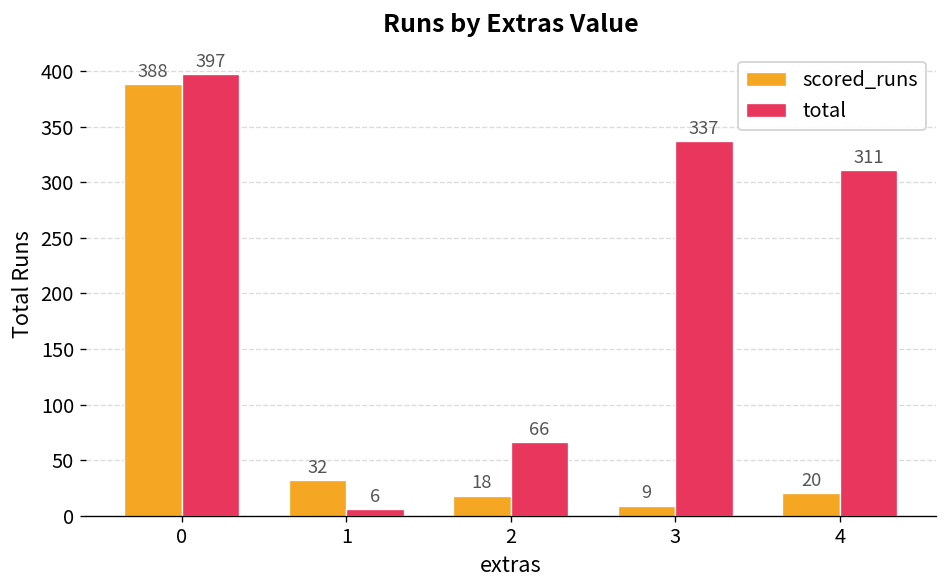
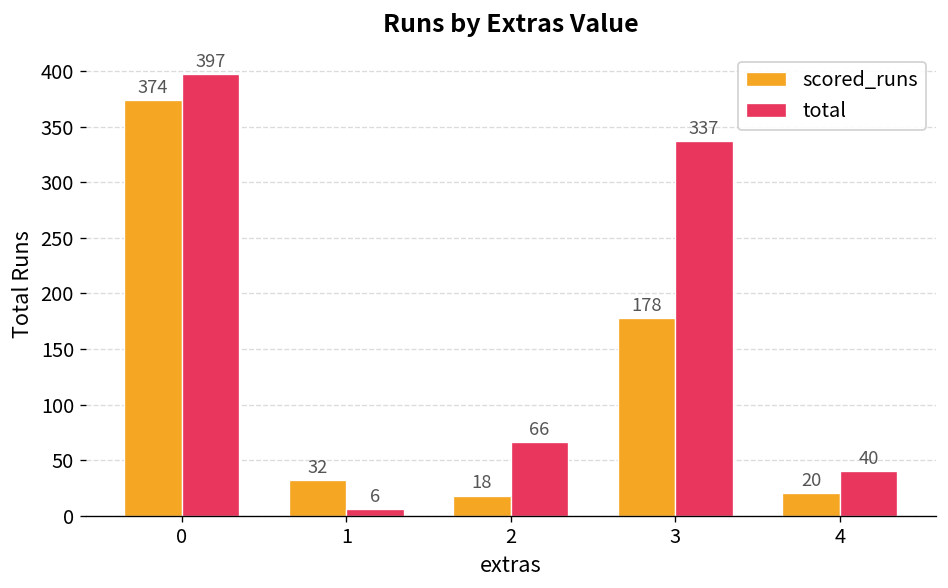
  {
    "scored_runs": {
-     "0": 388,
+     "0": 374,
      "1": 32,
      "2": 18,
-     "3": 9,
+     "3": 178,
      "4": 20
    },
    "total": {
      "0": 397,
      "1": 6,
      "2": 66,
      "3": 337,
-     "4": 311
+     "4": 40
    }
  }
